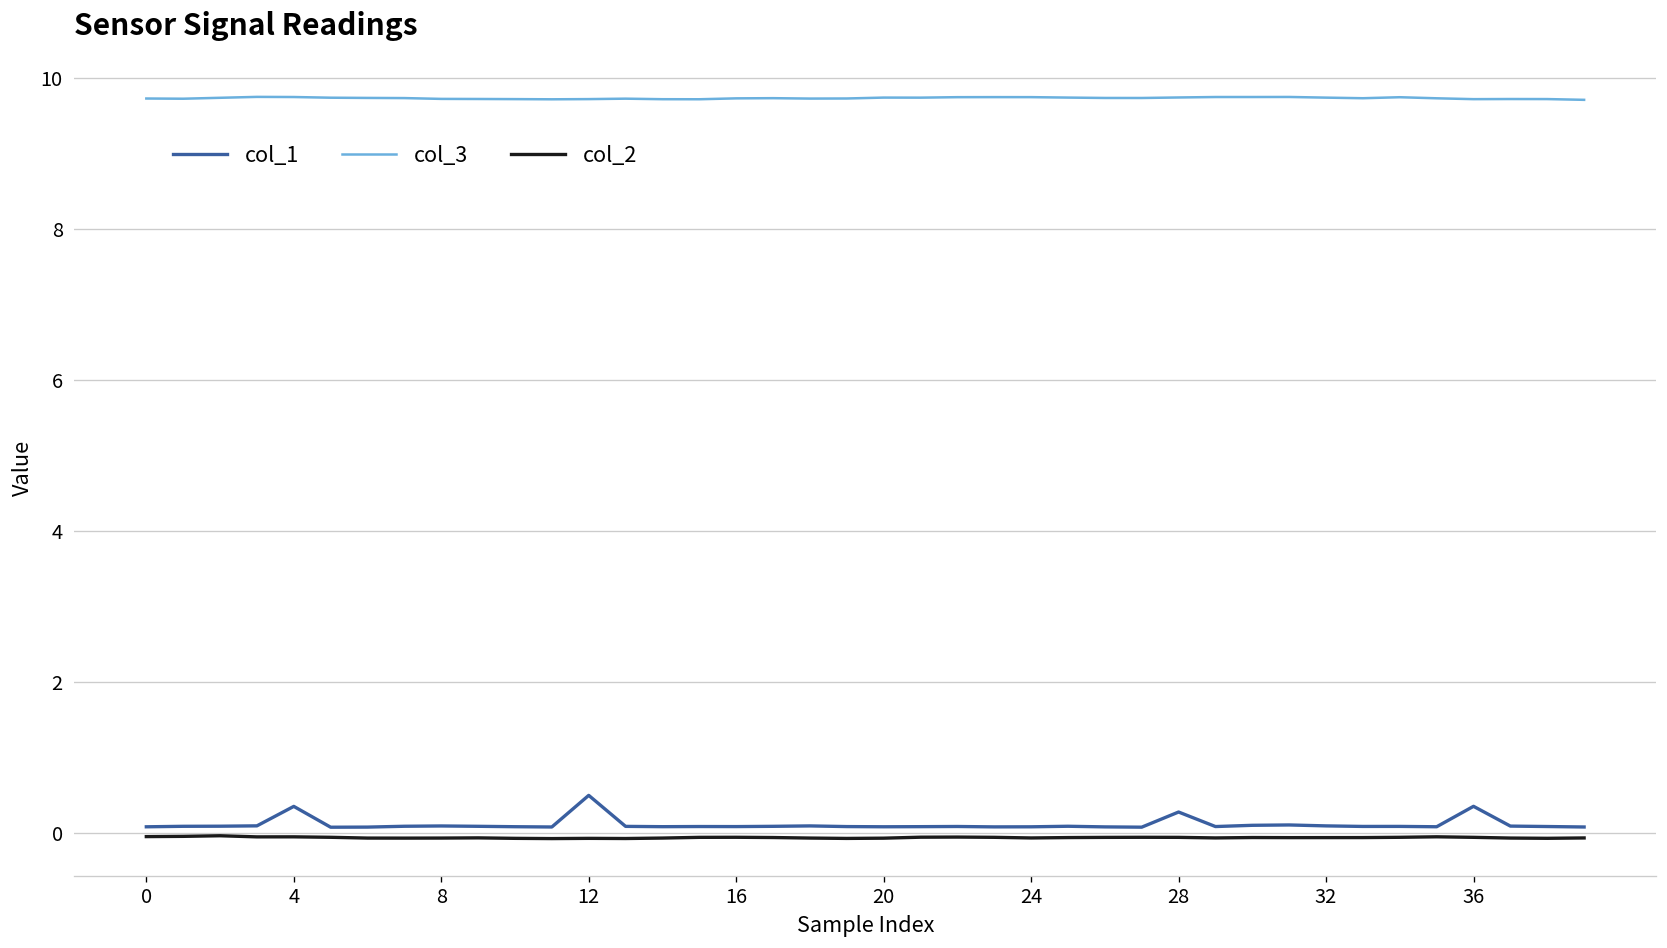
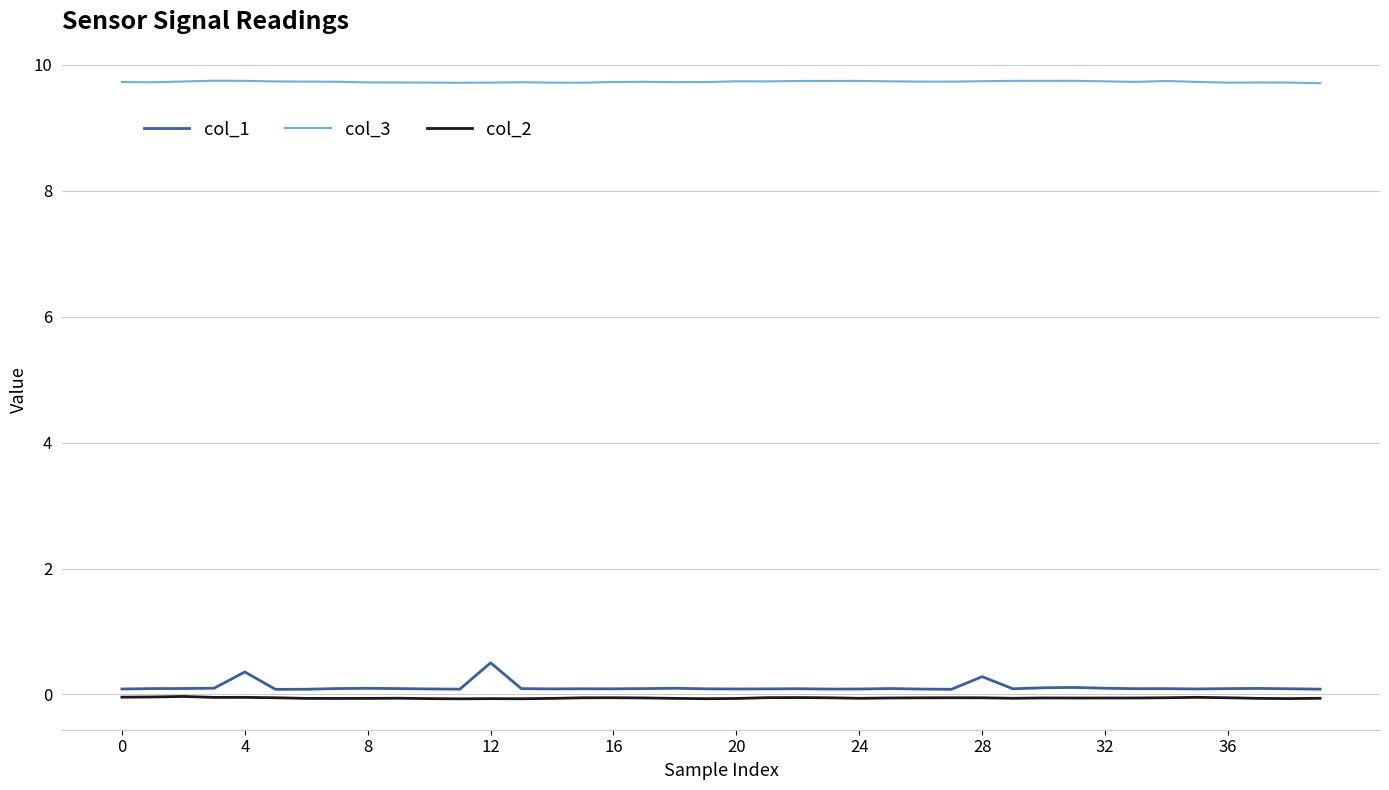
  {
    "col_1": {
      "0": 0.1,
      "4": 0.4,
      "8": 0.1,
      "12": 0.5,
      "16": 0.1,
      "20": 0.1,
      "24": 0.1,
      "28": 0.3,
      "32": 0.1,
-     "36": 0.4
+     "36": 0.1
    },
    "col_3": {
      "0": 9.7,
      "4": 9.7,
      "8": 9.7,
      "12": 9.7,
      "16": 9.7,
      "20": 9.7,
      "24": 9.7,
      "28": 9.7,
      "32": 9.7,
      "36": 9.7
    },
    "col_2": {
      "0": 0.0,
      "4": 0.0,
      "8": -0.1,
      "12": -0.1,
      "16": -0.1,
      "20": -0.1,
      "24": -0.1,
      "28": -0.1,
      "32": -0.1,
      "36": -0.1
    }
  }
